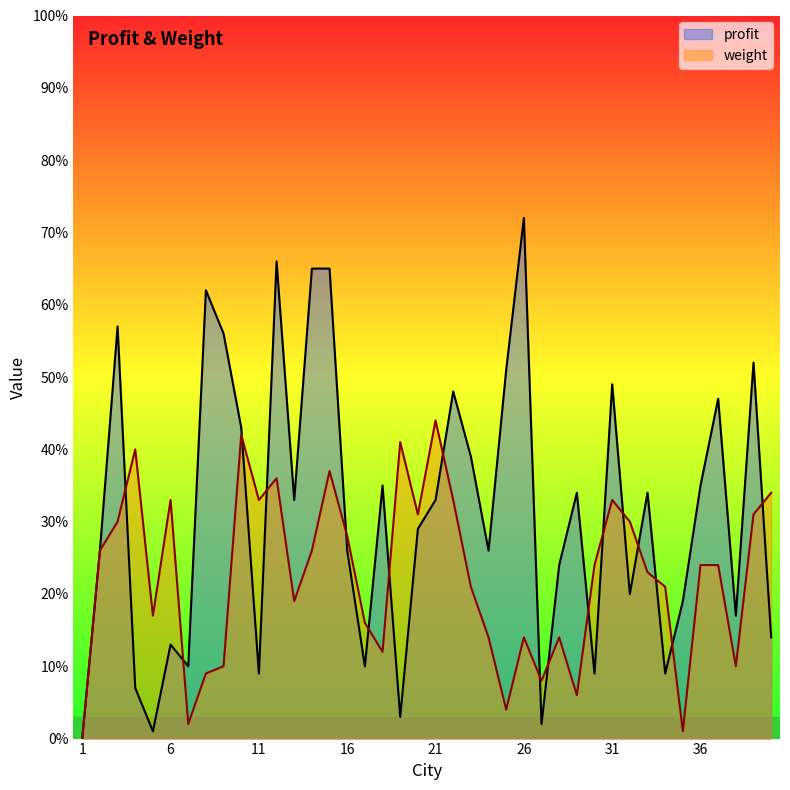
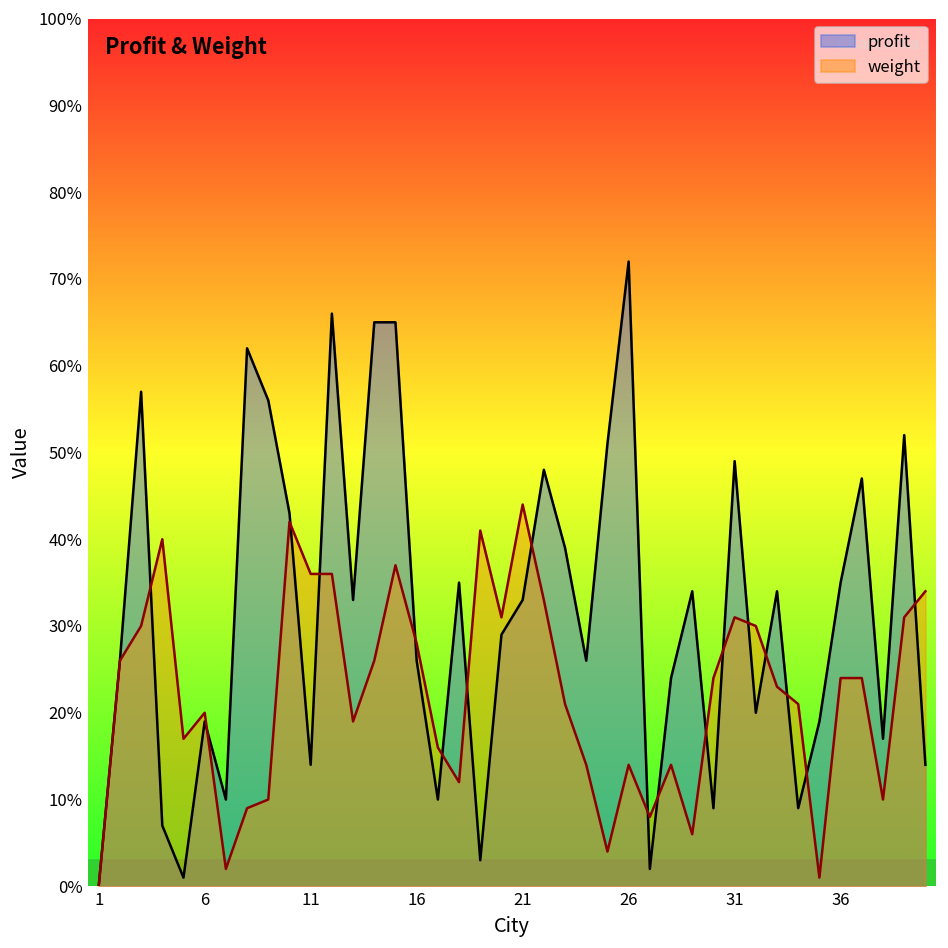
  {
    "profit": {
-     "6": "13%",
-     "11": "9%",
+     "6": "19%",
+     "11": "14%",
      "16": "26%",
      "21": "33%",
      "26": "72%",
      "31": "49%",
      "36": "35%"
    },
    "weight": {
-     "6": "33%",
-     "11": "33%",
+     "6": "20%",
+     "11": "36%",
      "16": "28%",
      "21": "44%",
      "26": "14%",
-     "31": "33%",
+     "31": "31%",
      "36": "24%"
    }
  }
